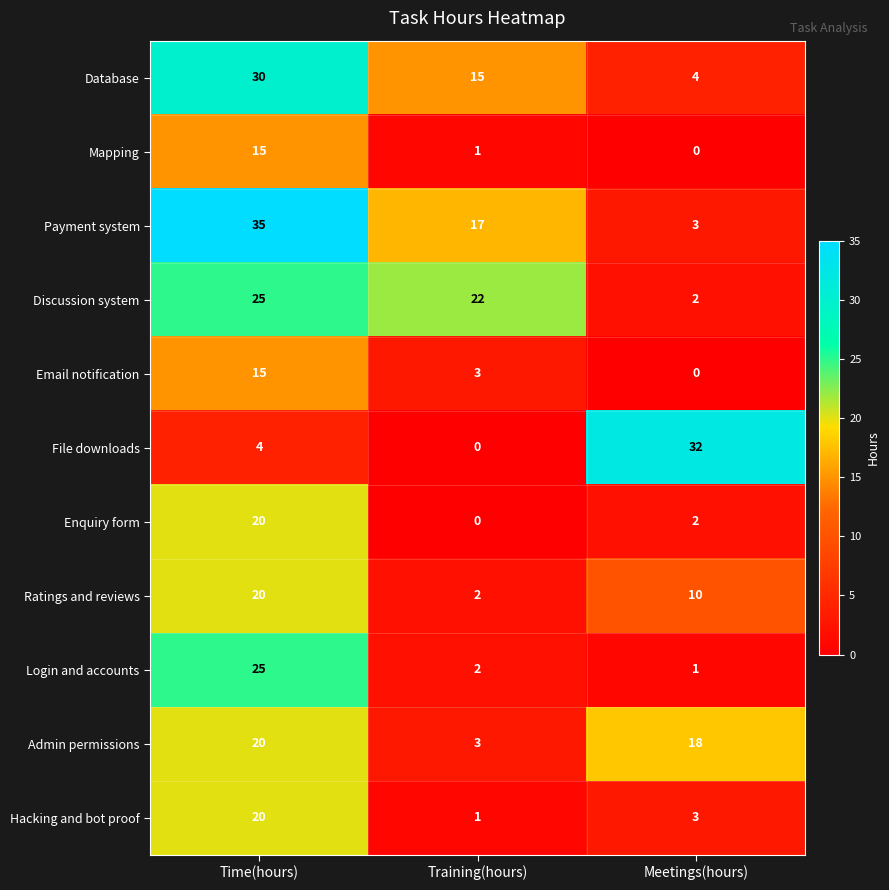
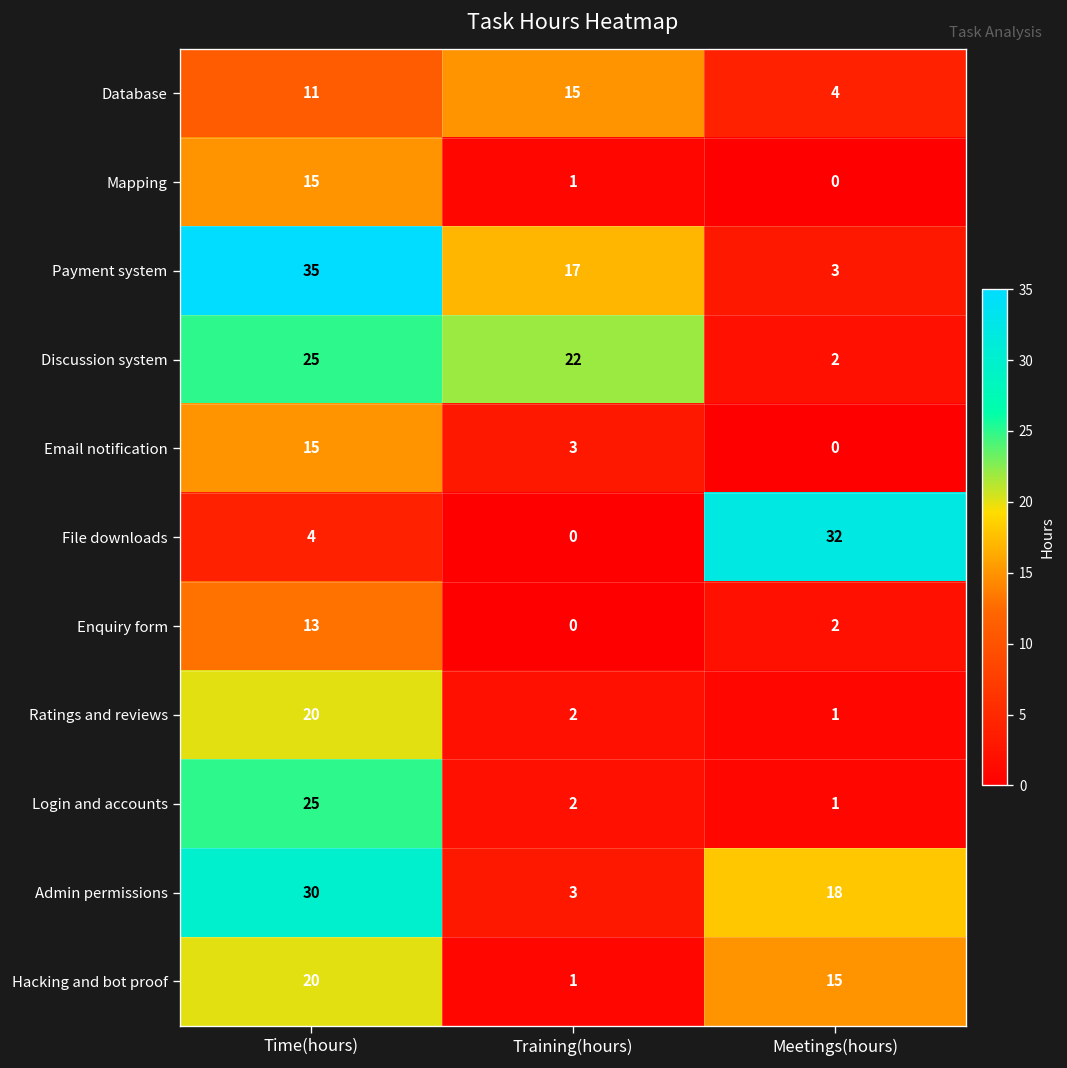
  {
    "Database": {
-     "Time(hours)": 30,
+     "Time(hours)": 11,
      "Training(hours)": 15,
      "Meetings(hours)": 4
    },
    "Mapping": {
      "Time(hours)": 15,
      "Training(hours)": 1,
      "Meetings(hours)": 0
    },
    "Payment system": {
      "Time(hours)": 35,
      "Training(hours)": 17,
      "Meetings(hours)": 3
    },
    "Discussion system": {
      "Time(hours)": 25,
      "Training(hours)": 22,
      "Meetings(hours)": 2
    },
    "Email notification": {
      "Time(hours)": 15,
      "Training(hours)": 3,
      "Meetings(hours)": 0
    },
    "File downloads": {
      "Time(hours)": 4,
      "Training(hours)": 0,
      "Meetings(hours)": 32
    },
    "Enquiry form": {
-     "Time(hours)": 20,
+     "Time(hours)": 13,
      "Training(hours)": 0,
      "Meetings(hours)": 2
    },
    "Ratings and reviews": {
      "Time(hours)": 20,
      "Training(hours)": 2,
-     "Meetings(hours)": 10
+     "Meetings(hours)": 1
    },
    "Login and accounts": {
      "Time(hours)": 25,
      "Training(hours)": 2,
      "Meetings(hours)": 1
    },
    "Admin permissions": {
-     "Time(hours)": 20,
+     "Time(hours)": 30,
      "Training(hours)": 3,
      "Meetings(hours)": 18
    },
    "Hacking and bot proof": {
      "Time(hours)": 20,
      "Training(hours)": 1,
-     "Meetings(hours)": 3
+     "Meetings(hours)": 15
    }
  }
